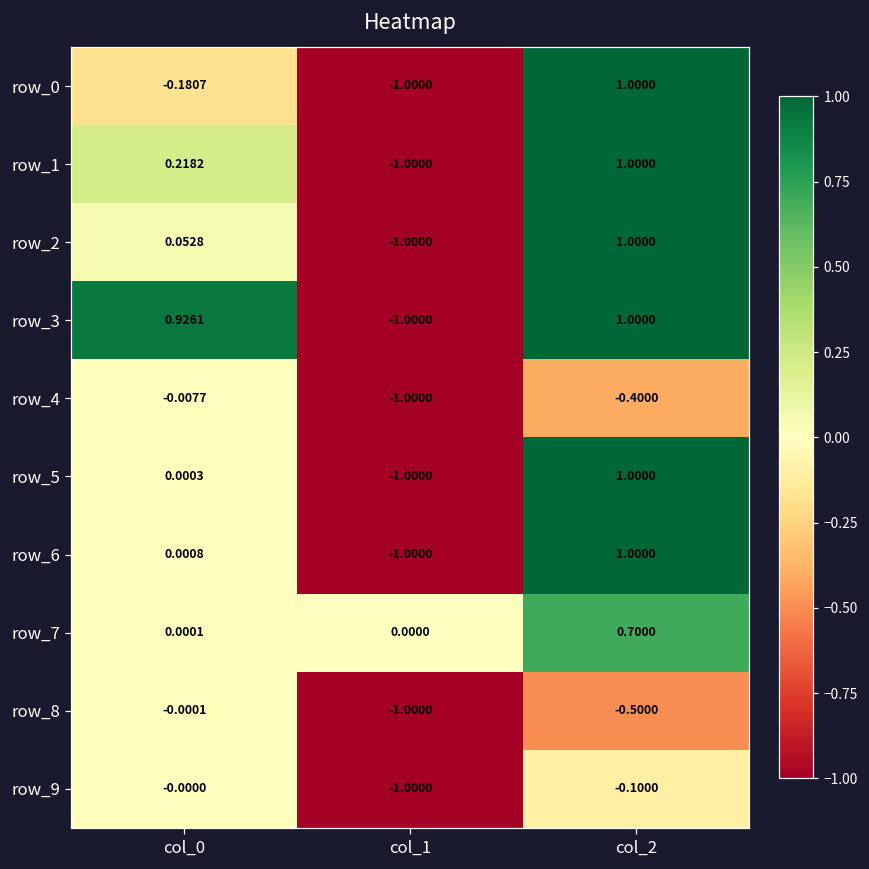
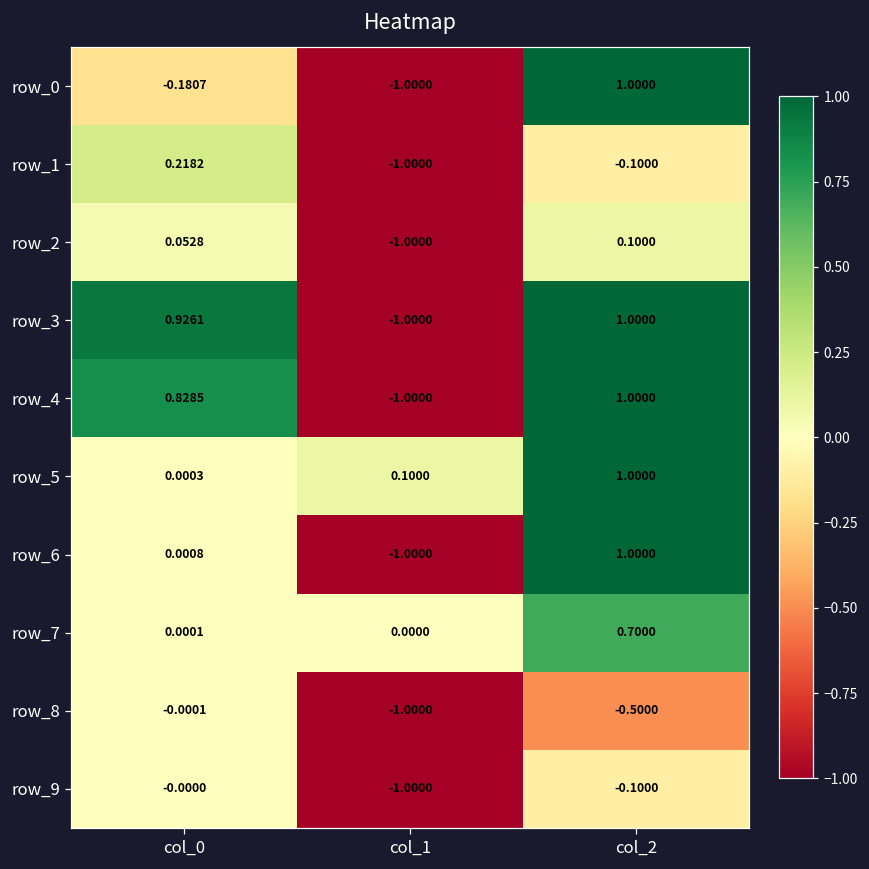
  {
    "row_0": {
      "col_0": -0.1807,
      "col_1": -1.0000,
      "col_2": 1.0000
    },
    "row_1": {
      "col_0": 0.2182,
      "col_1": -1.0000,
-     "col_2": 1.0000
+     "col_2": -0.1000
    },
    "row_2": {
      "col_0": 0.0528,
      "col_1": -1.0000,
-     "col_2": 1.0000
+     "col_2": 0.1000
    },
    "row_3": {
      "col_0": 0.9261,
      "col_1": -1.0000,
      "col_2": 1.0000
    },
    "row_4": {
-     "col_0": -0.0077,
+     "col_0": 0.8285,
      "col_1": -1.0000,
-     "col_2": -0.4000
+     "col_2": 1.0000
    },
    "row_5": {
      "col_0": 0.0003,
-     "col_1": -1.0000,
+     "col_1": 0.1000,
      "col_2": 1.0000
    },
    "row_6": {
      "col_0": 0.0008,
      "col_1": -1.0000,
      "col_2": 1.0000
    },
    "row_7": {
      "col_0": 0.0001,
      "col_1": 0.0000,
      "col_2": 0.7000
    },
    "row_8": {
      "col_0": -0.0001,
      "col_1": -1.0000,
      "col_2": -0.5000
    },
    "row_9": {
      "col_0": -0.0000,
      "col_1": -1.0000,
      "col_2": -0.1000
    }
  }
